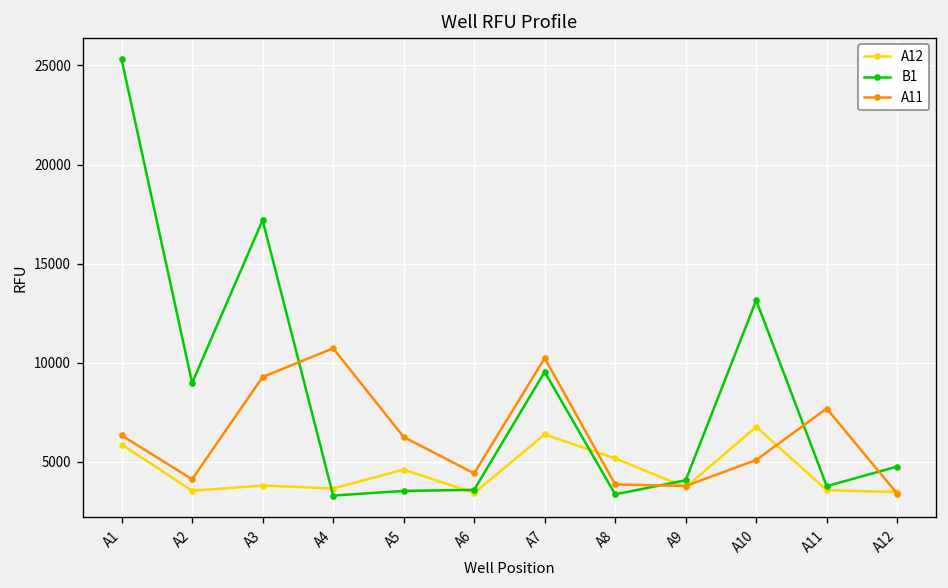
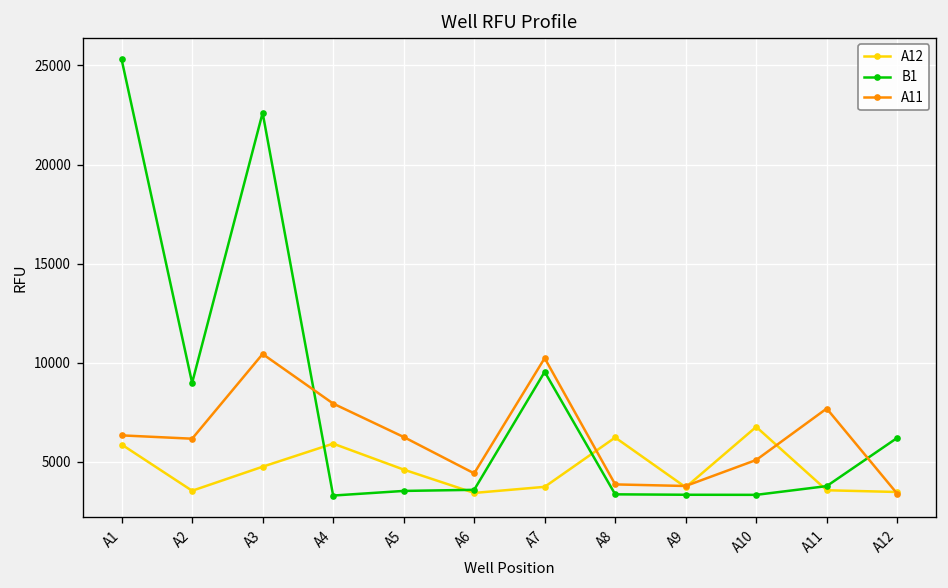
  {
    "A12": {
      "A1": 5900,
      "A2": 3500,
-     "A3": 3800,
-     "A4": 3700,
+     "A3": 4800,
+     "A4": 5900,
      "A5": 4600,
      "A6": 3400,
-     "A7": 6400,
-     "A8": 5200,
+     "A7": 3700,
+     "A8": 6200,
      "A10": 6800,
      "A11": 3600
    },
    "B1": {
      "A1": 25300,
      "A2": 9000,
-     "A3": 17200,
+     "A3": 22600,
      "A4": 3300,
      "A5": 3500,
      "A6": 3600,
      "A7": 9500,
      "A8": 3400,
-     "A9": 4100,
-     "A10": 13200,
+     "A9": 3300,
+     "A10": 3300,
      "A11": 3800,
-     "A12": 4800
+     "A12": 6200
    },
    "A11": {
      "A1": 6300,
-     "A2": 4100,
-     "A3": 9300,
-     "A4": 10700,
+     "A2": 6200,
+     "A3": 10400,
+     "A4": 7900,
      "A5": 6300,
      "A6": 4400,
      "A7": 10200,
      "A8": 3900,
      "A10": 5100,
      "A11": 7700
    }
  }
